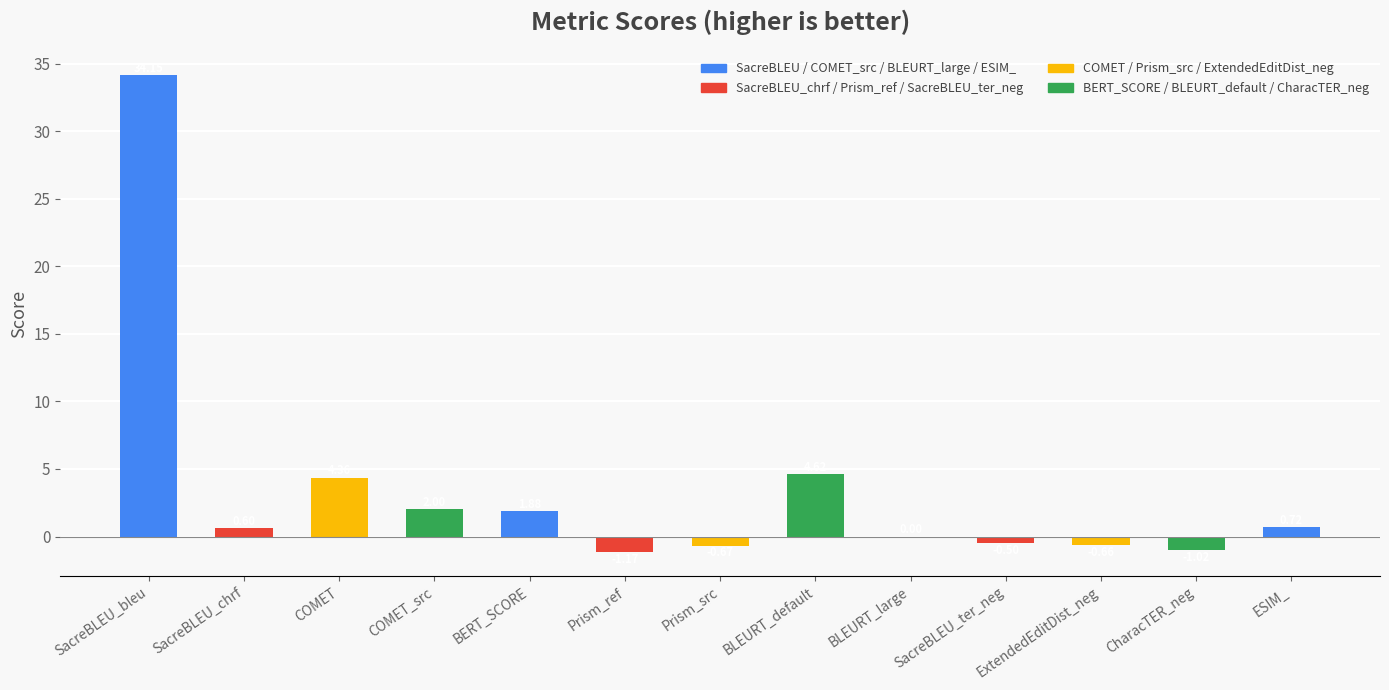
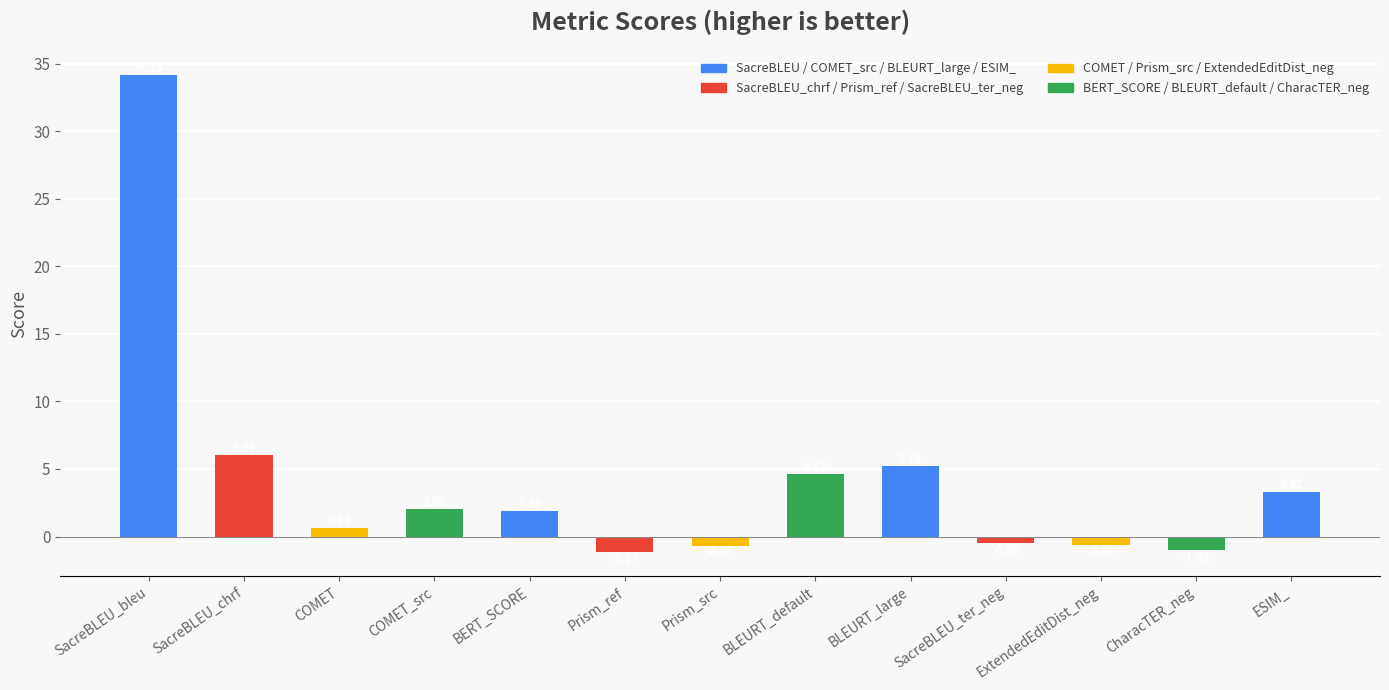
  {
    "SacreBLEU_bleu": 34.2,
-   "SacreBLEU_chrf": 0.6,
-   "COMET": 4.4,
+   "SacreBLEU_chrf": 6.0,
+   "COMET": 0.6,
    "COMET_src": 2.0,
    "BERT_SCORE": 1.9,
    "Prism_ref": -1.2,
    "Prism_src": -0.7,
    "BLEURT_default": 4.6,
-   "BLEURT_large": 0.0,
+   "BLEURT_large": 5.2,
    "SacreBLEU_ter_neg": -0.5,
    "ExtendedEditDist_neg": -0.7,
    "CharacTER_neg": -1.0,
-   "ESIM_": 0.7
+   "ESIM_": 3.3
  }
